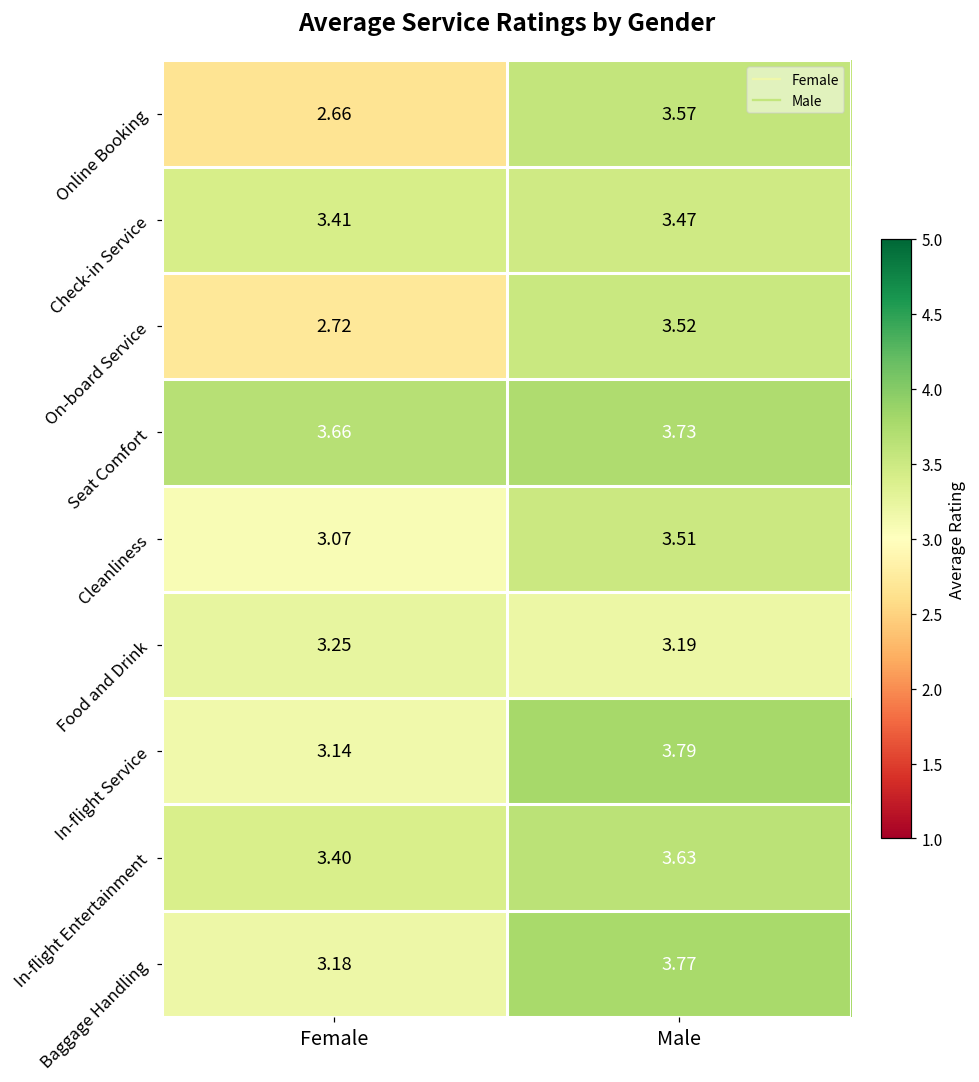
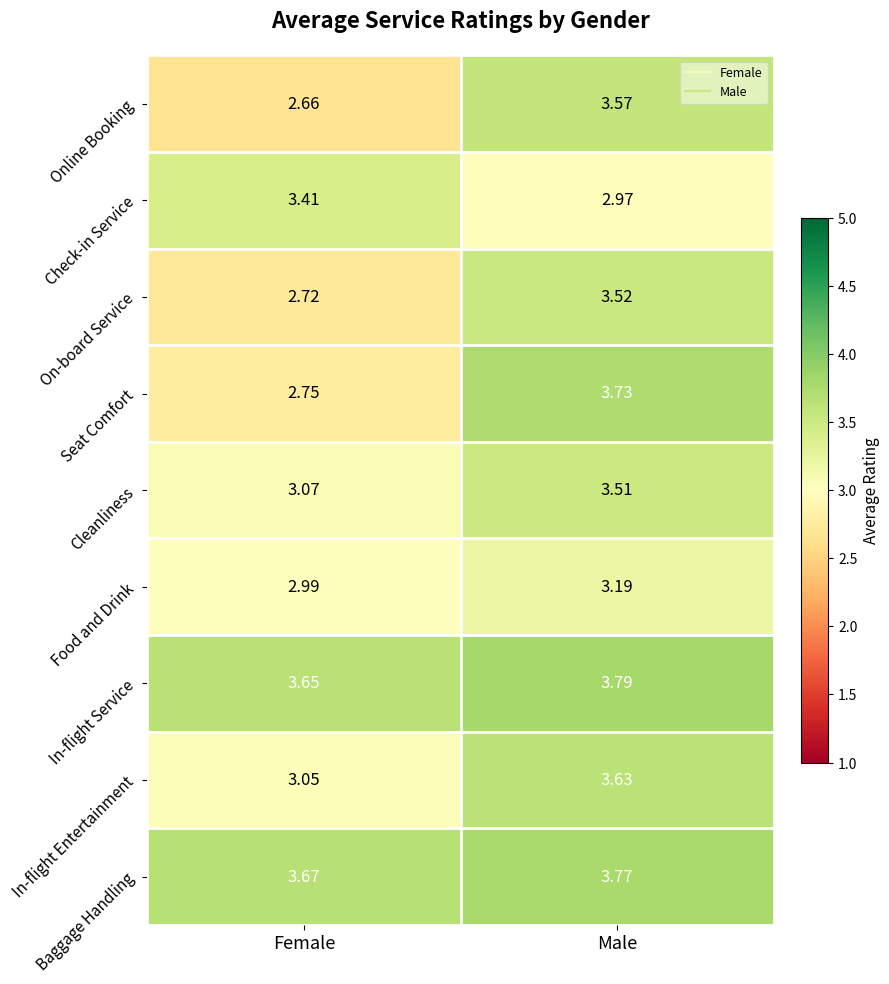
  {
    "Online Booking": {
      "Female": 2.66,
      "Male": 3.57
    },
    "Check-in Service": {
      "Female": 3.41,
-     "Male": 3.47
+     "Male": 2.97
    },
    "On-board Service": {
      "Female": 2.72,
      "Male": 3.52
    },
    "Seat Comfort": {
-     "Female": 3.66,
+     "Female": 2.75,
      "Male": 3.73
    },
    "Cleanliness": {
      "Female": 3.07,
      "Male": 3.51
    },
    "Food and Drink": {
-     "Female": 3.25,
+     "Female": 2.99,
      "Male": 3.19
    },
    "In-flight Service": {
-     "Female": 3.14,
+     "Female": 3.65,
      "Male": 3.79
    },
    "In-flight Entertainment": {
-     "Female": 3.40,
+     "Female": 3.05,
      "Male": 3.63
    },
    "Baggage Handling": {
-     "Female": 3.18,
+     "Female": 3.67,
      "Male": 3.77
    }
  }
